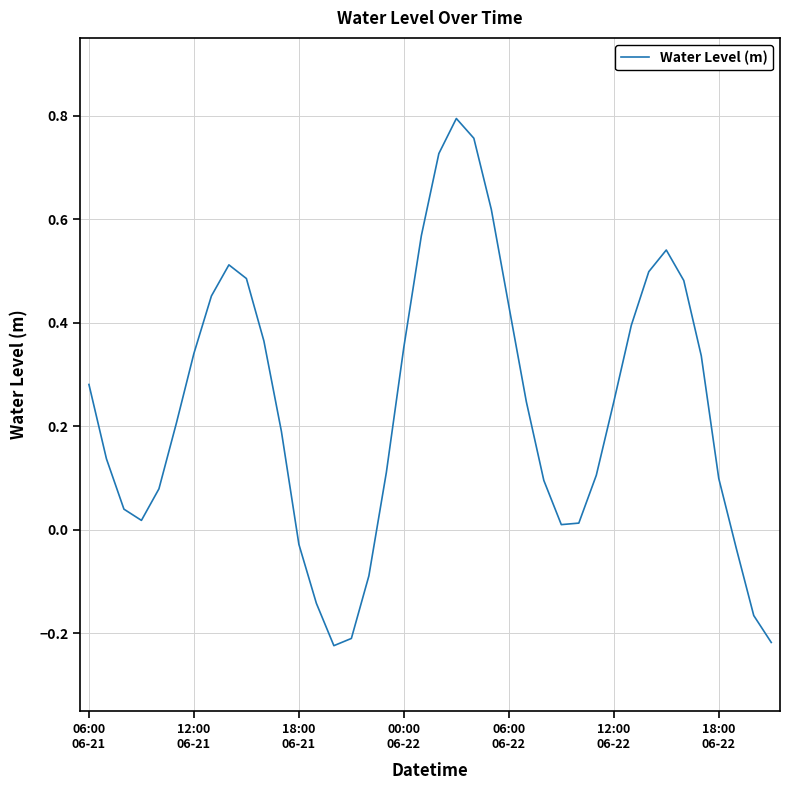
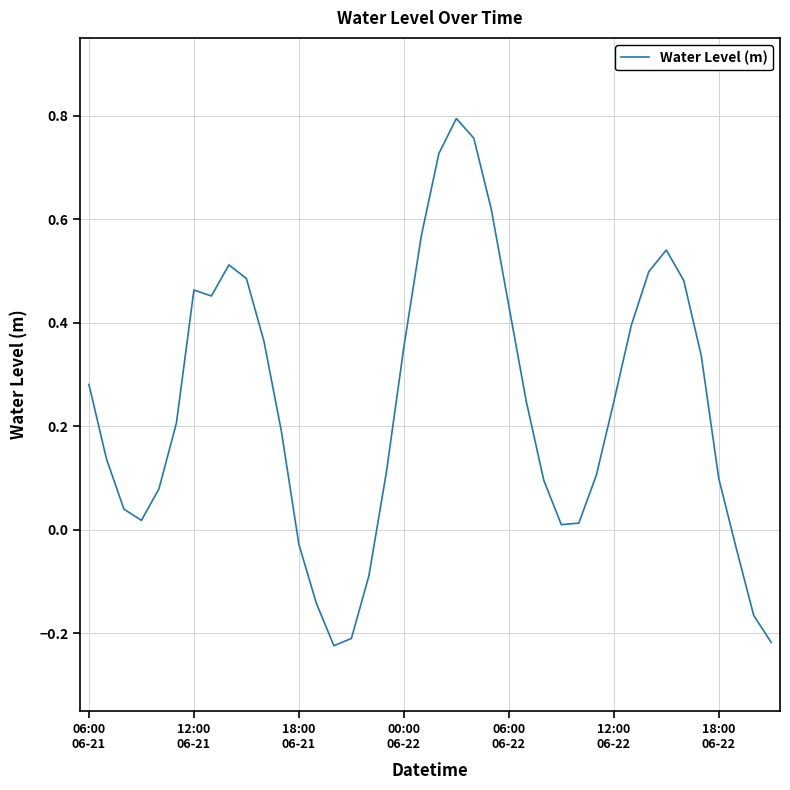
  {
    "06:00 06-21": 0.28,
-   "12:00 06-21": 0.34,
+   "12:00 06-21": 0.46,
    "18:00 06-21": -0.03,
    "00:00 06-22": 0.35,
    "06:00 06-22": 0.43,
    "12:00 06-22": 0.25,
    "18:00 06-22": 0.10
  }
